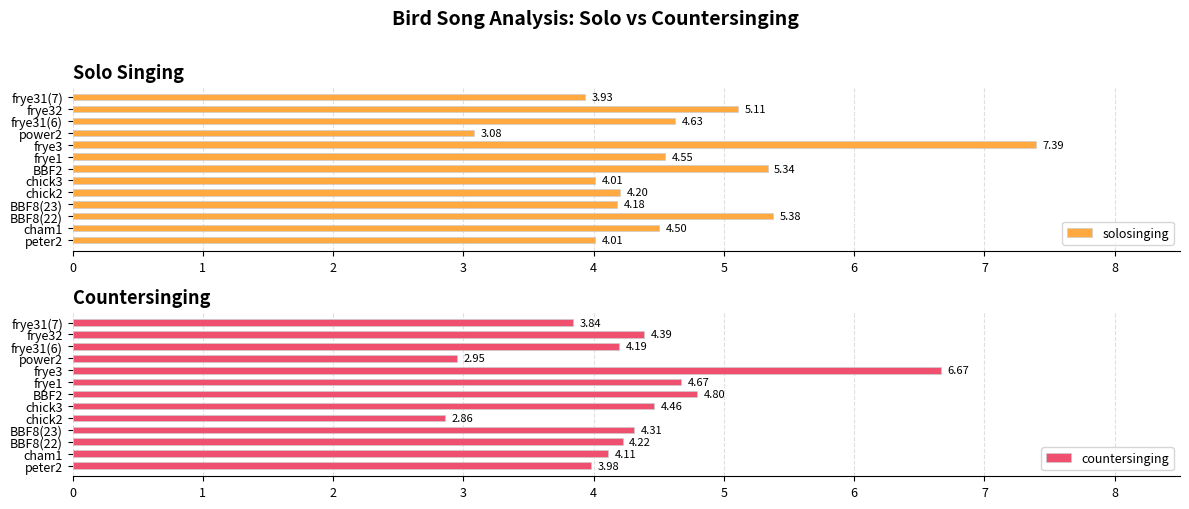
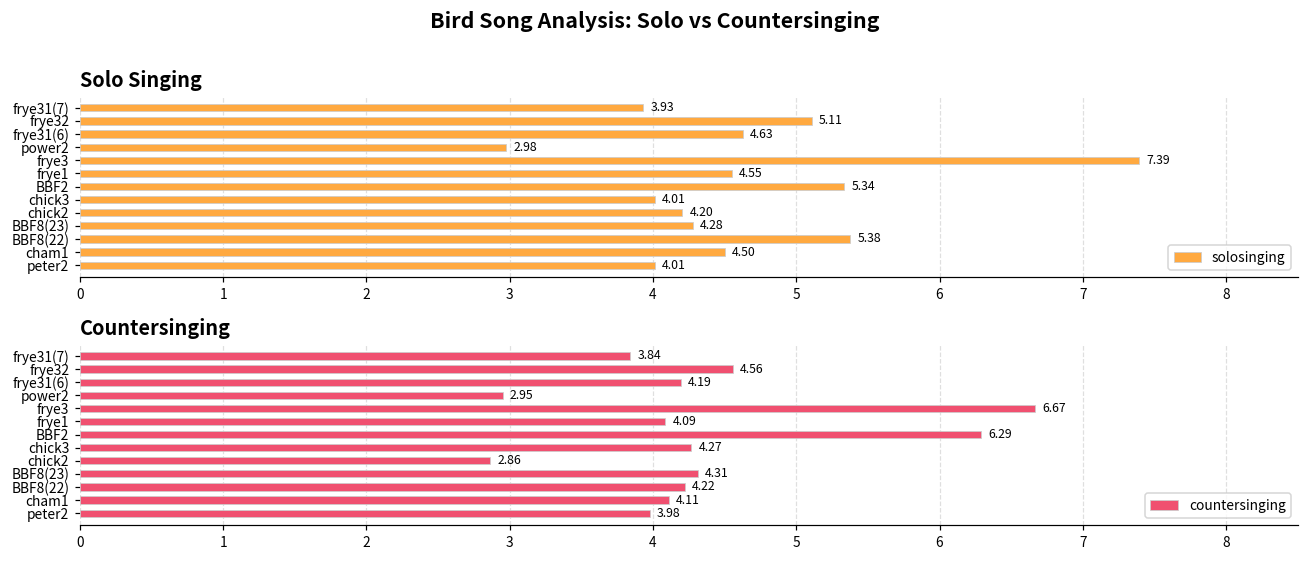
  {
    "Solo Singing": {
      "frye31(7)": 3.93,
      "frye32": 5.11,
      "frye31(6)": 4.63,
-     "power2": 3.08,
+     "power2": 2.98,
      "frye3": 7.39,
      "frye1": 4.55,
      "BBF2": 5.34,
      "chick3": 4.01,
      "chick2": 4.20,
-     "BBF8(23)": 4.18,
+     "BBF8(23)": 4.28,
      "BBF8(22)": 5.38,
      "cham1": 4.50,
      "peter2": 4.01
    },
    "Countersinging": {
      "frye31(7)": 3.84,
-     "frye32": 4.39,
+     "frye32": 4.56,
      "frye31(6)": 4.19,
      "power2": 2.95,
      "frye3": 6.67,
-     "frye1": 4.67,
-     "BBF2": 4.80,
-     "chick3": 4.46,
+     "frye1": 4.09,
+     "BBF2": 6.29,
+     "chick3": 4.27,
      "chick2": 2.86,
      "BBF8(23)": 4.31,
      "BBF8(22)": 4.22,
      "cham1": 4.11,
      "peter2": 3.98
    }
  }
